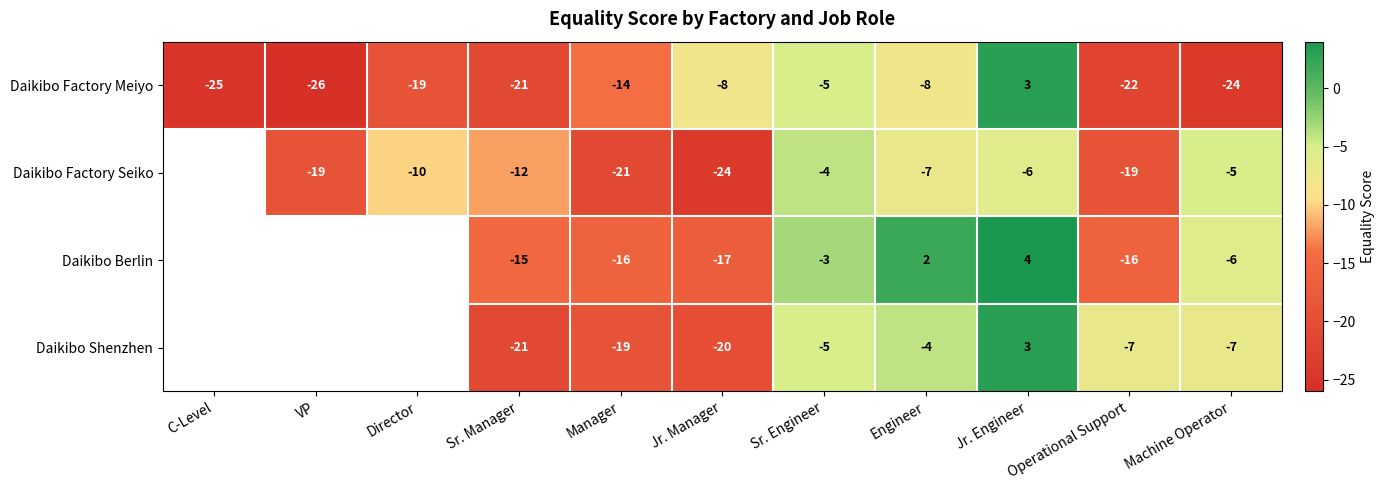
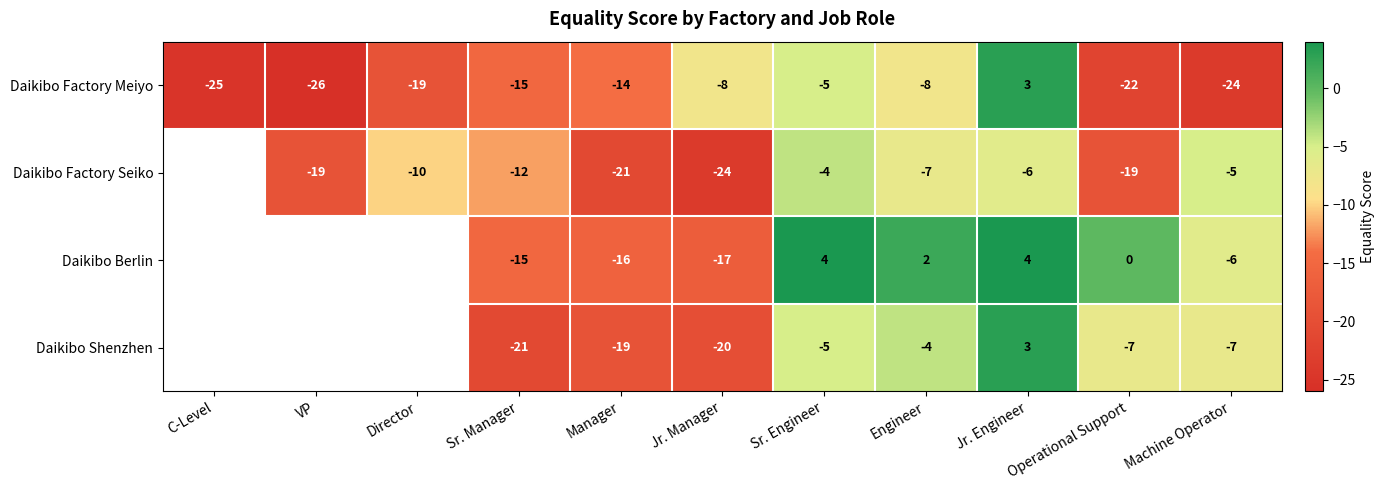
  {
    "Daikibo Factory Meiyo": {
      "C-Level": -25,
      "VP": -26,
      "Director": -19,
-     "Sr. Manager": -21,
+     "Sr. Manager": -15,
      "Manager": -14,
      "Jr. Manager": -8,
      "Sr. Engineer": -5,
      "Engineer": -8,
      "Jr. Engineer": 3,
      "Operational Support": -22,
      "Machine Operator": -24
    },
    "Daikibo Factory Seiko": {
      "VP": -19,
      "Director": -10,
      "Sr. Manager": -12,
      "Manager": -21,
      "Jr. Manager": -24,
      "Sr. Engineer": -4,
      "Engineer": -7,
      "Jr. Engineer": -6,
      "Operational Support": -19,
      "Machine Operator": -5
    },
    "Daikibo Berlin": {
      "Sr. Manager": -15,
      "Manager": -16,
      "Jr. Manager": -17,
-     "Sr. Engineer": -3,
+     "Sr. Engineer": 4,
      "Engineer": 2,
      "Jr. Engineer": 4,
-     "Operational Support": -16,
+     "Operational Support": 0,
      "Machine Operator": -6
    },
    "Daikibo Shenzhen": {
      "Sr. Manager": -21,
      "Manager": -19,
      "Jr. Manager": -20,
      "Sr. Engineer": -5,
      "Engineer": -4,
      "Jr. Engineer": 3,
      "Operational Support": -7,
      "Machine Operator": -7
    }
  }
